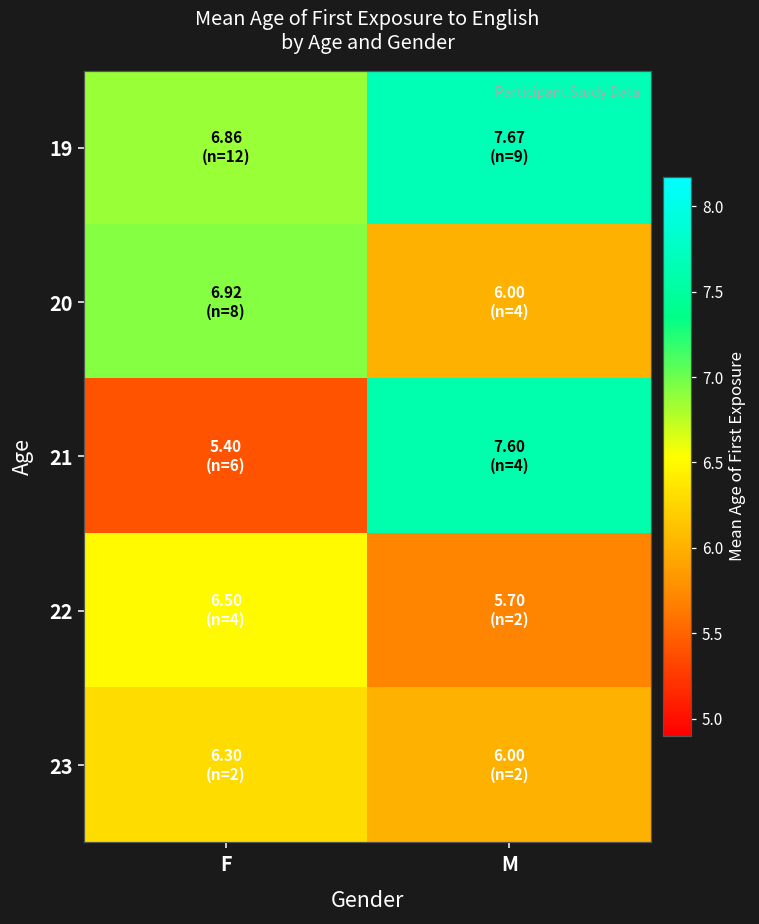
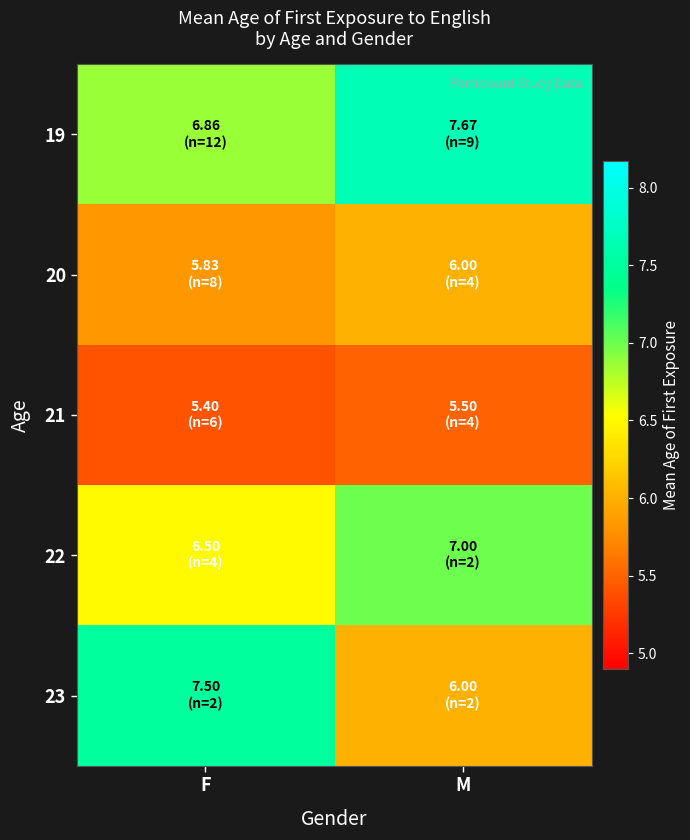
  {
    "20": {
-     "F": 6.92
+     "F": 5.83
    },
    "21": {
-     "M": 7.60
+     "M": 5.50
    },
    "22": {
-     "M": 5.70
+     "M": 7.00
    },
    "23": {
-     "F": 6.30
+     "F": 7.50
    }
  }
